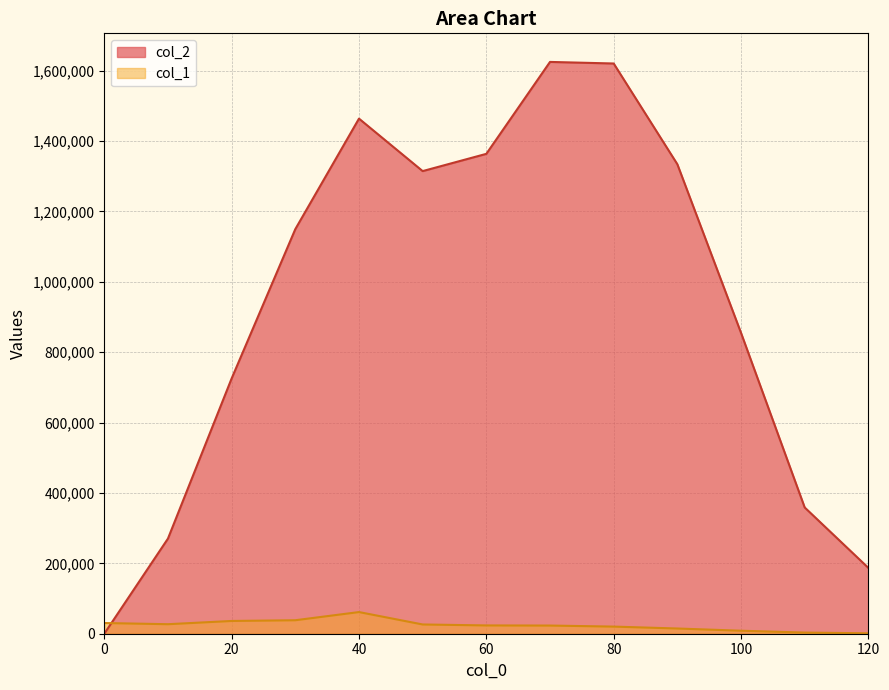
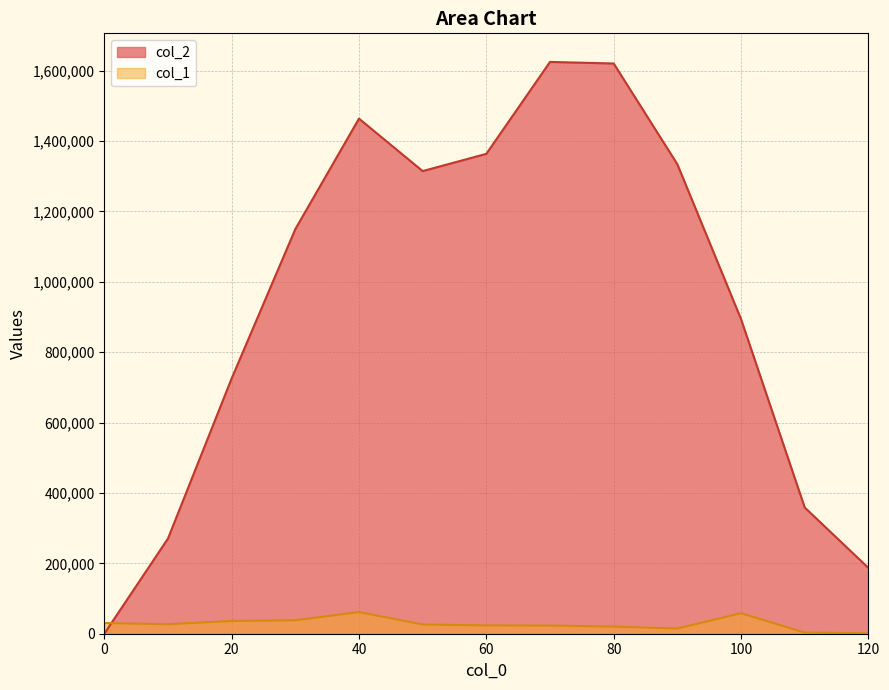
  {
    "col_2": {
      "0": "0",
      "20": "730,000",
      "40": "1,460,000",
      "60": "1,360,000",
      "80": "1,620,000",
-     "100": "850,000",
+     "100": "890,000",
      "120": "190,000"
    },
    "col_1": {
      "0": "30,000",
      "20": "40,000",
      "40": "60,000",
      "60": "20,000",
      "80": "20,000",
-     "100": "10,000",
+     "100": "60,000",
      "120": "0"
    }
  }
